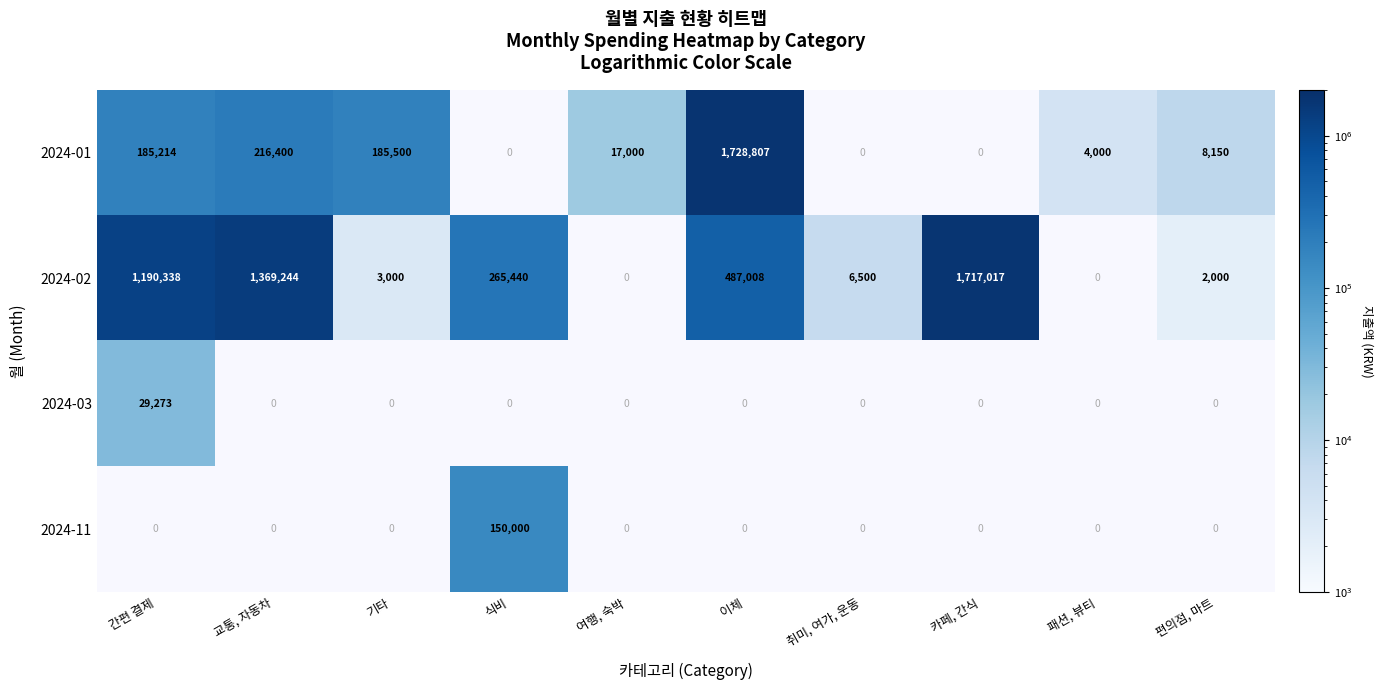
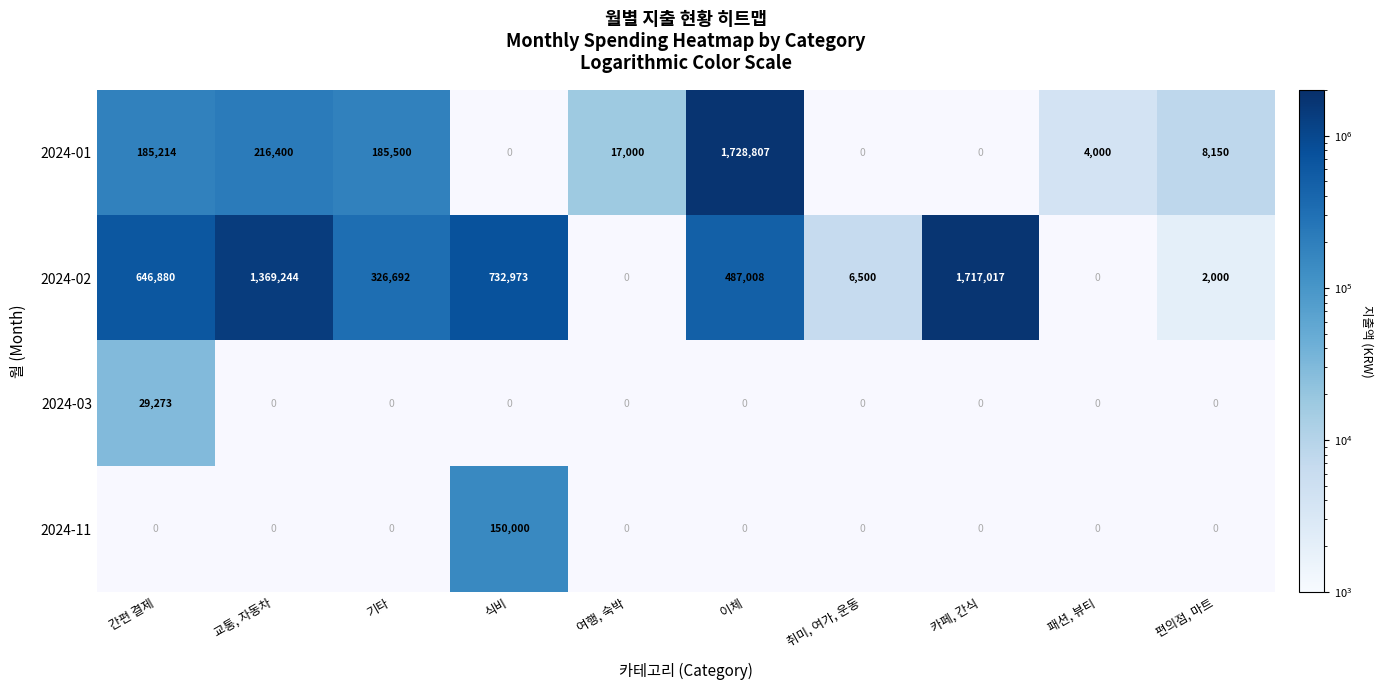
  {
    "2024-01": {
      "간편 결제": "185,214",
      "교통, 자동차": "216,400",
      "기타": "185,500",
      "여행, 숙박": "17,000",
      "이체": "1,728,807",
      "패션, 뷰티": "4,000",
      "편의점, 마트": "8,150"
    },
    "2024-02": {
-     "간편 결제": "1,190,338",
+     "간편 결제": "646,880",
      "교통, 자동차": "1,369,244",
-     "기타": "3,000",
-     "식비": "265,440",
+     "기타": "326,692",
+     "식비": "732,973",
      "이체": "487,008",
      "취미, 여가, 운동": "6,500",
      "카페, 간식": "1,717,017",
      "편의점, 마트": "2,000"
    },
    "2024-03": {
      "간편 결제": "29,273"
    },
    "2024-11": {
      "식비": "150,000"
    }
  }
